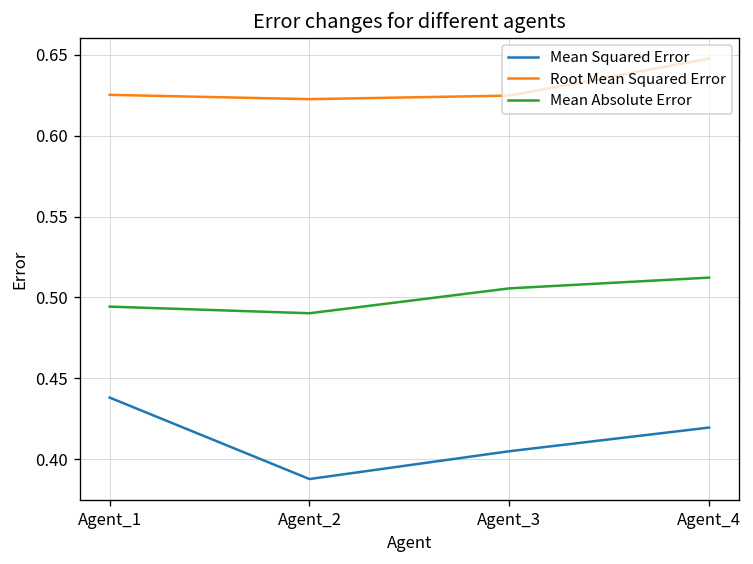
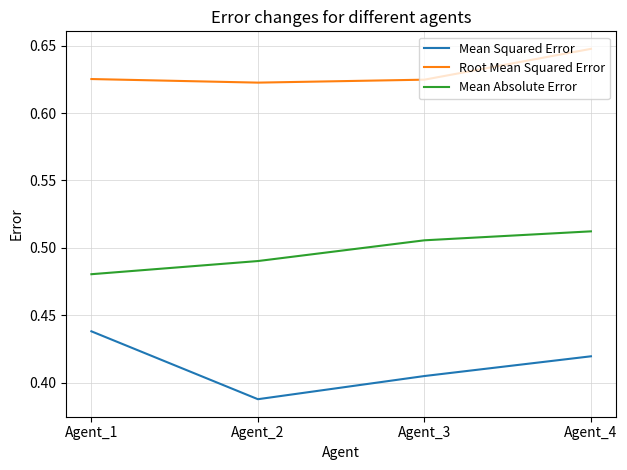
  {
    "Mean Squared Error": {
      "Agent_1": 0.438,
      "Agent_2": 0.388,
      "Agent_3": 0.405,
      "Agent_4": 0.420
    },
    "Root Mean Squared Error": {
      "Agent_1": 0.625,
      "Agent_2": 0.623
    },
    "Mean Absolute Error": {
-     "Agent_1": 0.494,
+     "Agent_1": 0.480,
      "Agent_2": 0.490,
      "Agent_3": 0.506,
      "Agent_4": 0.512
    }
  }
